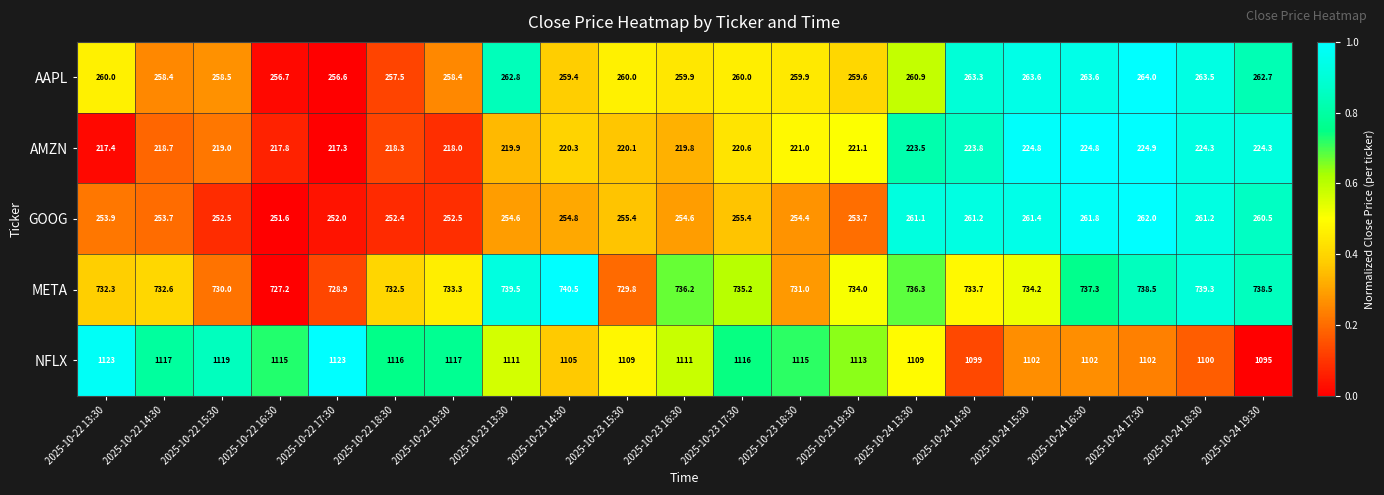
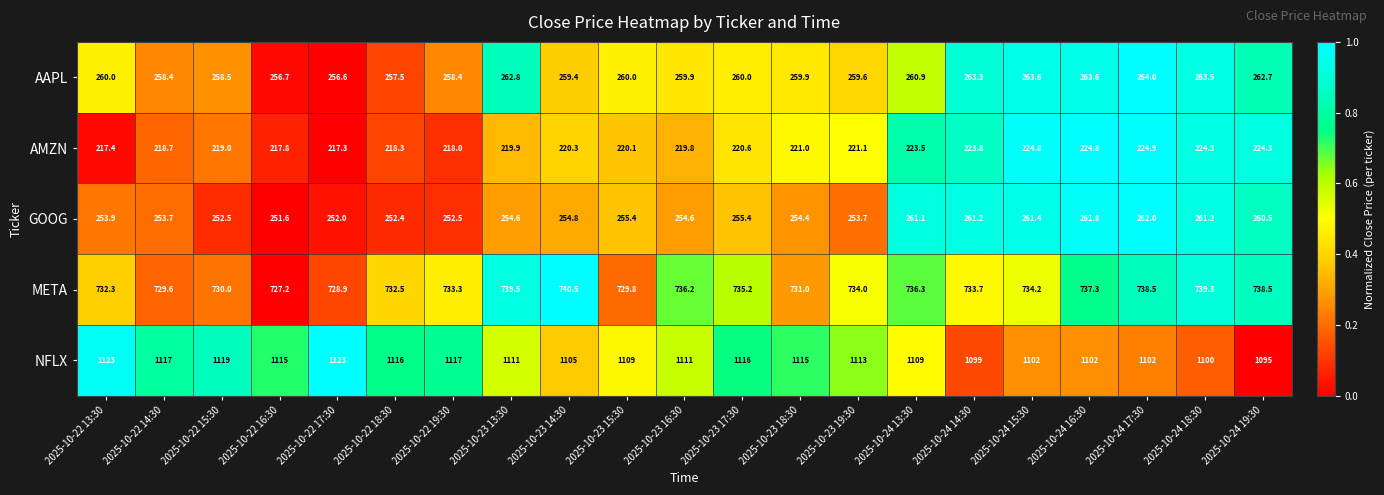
  {
    "AAPL": {
      "2025-10-22 13:30": 260.0,
      "2025-10-22 14:30": 258.4,
      "2025-10-22 15:30": 258.5,
      "2025-10-22 16:30": 256.7,
      "2025-10-22 17:30": 256.6,
      "2025-10-22 18:30": 257.5,
      "2025-10-22 19:30": 258.4,
      "2025-10-23 13:30": 262.8,
      "2025-10-23 14:30": 259.4,
      "2025-10-23 15:30": 260.0,
      "2025-10-23 16:30": 259.9,
      "2025-10-23 17:30": 260.0,
      "2025-10-23 18:30": 259.9,
      "2025-10-23 19:30": 259.6,
      "2025-10-24 13:30": 260.9,
      "2025-10-24 14:30": 263.3,
      "2025-10-24 15:30": 263.6,
      "2025-10-24 16:30": 263.6,
      "2025-10-24 17:30": 264.0,
      "2025-10-24 18:30": 263.5,
      "2025-10-24 19:30": 262.7
    },
    "AMZN": {
      "2025-10-22 13:30": 217.4,
      "2025-10-22 14:30": 218.7,
      "2025-10-22 15:30": 219.0,
      "2025-10-22 16:30": 217.8,
      "2025-10-22 17:30": 217.3,
      "2025-10-22 18:30": 218.3,
      "2025-10-22 19:30": 218.0,
      "2025-10-23 13:30": 219.9,
      "2025-10-23 14:30": 220.3,
      "2025-10-23 15:30": 220.1,
      "2025-10-23 16:30": 219.8,
      "2025-10-23 17:30": 220.6,
      "2025-10-23 18:30": 221.0,
      "2025-10-23 19:30": 221.1,
      "2025-10-24 13:30": 223.5,
      "2025-10-24 14:30": 223.8,
      "2025-10-24 15:30": 224.8,
      "2025-10-24 16:30": 224.8,
      "2025-10-24 17:30": 224.9,
      "2025-10-24 18:30": 224.3,
      "2025-10-24 19:30": 224.3
    },
    "GOOG": {
      "2025-10-22 13:30": 253.9,
      "2025-10-22 14:30": 253.7,
      "2025-10-22 15:30": 252.5,
      "2025-10-22 16:30": 251.6,
      "2025-10-22 17:30": 252.0,
      "2025-10-22 18:30": 252.4,
      "2025-10-22 19:30": 252.5,
      "2025-10-23 13:30": 254.6,
      "2025-10-23 14:30": 254.8,
      "2025-10-23 15:30": 255.4,
      "2025-10-23 16:30": 254.6,
      "2025-10-23 17:30": 255.4,
      "2025-10-23 18:30": 254.4,
      "2025-10-23 19:30": 253.7,
      "2025-10-24 13:30": 261.1,
      "2025-10-24 14:30": 261.2,
      "2025-10-24 15:30": 261.4,
      "2025-10-24 16:30": 261.8,
      "2025-10-24 17:30": 262.0,
      "2025-10-24 18:30": 261.2,
      "2025-10-24 19:30": 260.5
    },
    "META": {
      "2025-10-22 13:30": 732.3,
-     "2025-10-22 14:30": 732.6,
+     "2025-10-22 14:30": 729.6,
      "2025-10-22 15:30": 730.0,
      "2025-10-22 16:30": 727.2,
      "2025-10-22 17:30": 728.9,
      "2025-10-22 18:30": 732.5,
      "2025-10-22 19:30": 733.3,
      "2025-10-23 13:30": 739.5,
      "2025-10-23 14:30": 740.5,
      "2025-10-23 15:30": 729.8,
      "2025-10-23 16:30": 736.2,
      "2025-10-23 17:30": 735.2,
      "2025-10-23 18:30": 731.0,
      "2025-10-23 19:30": 734.0,
      "2025-10-24 13:30": 736.3,
      "2025-10-24 14:30": 733.7,
      "2025-10-24 15:30": 734.2,
      "2025-10-24 16:30": 737.3,
      "2025-10-24 17:30": 738.5,
      "2025-10-24 18:30": 739.3,
      "2025-10-24 19:30": 738.5
    },
    "NFLX": {
      "2025-10-22 13:30": 1123,
      "2025-10-22 14:30": 1117,
      "2025-10-22 15:30": 1119,
      "2025-10-22 16:30": 1115,
      "2025-10-22 17:30": 1123,
      "2025-10-22 18:30": 1116,
      "2025-10-22 19:30": 1117,
      "2025-10-23 13:30": 1111,
      "2025-10-23 14:30": 1105,
      "2025-10-23 15:30": 1109,
      "2025-10-23 16:30": 1111,
      "2025-10-23 17:30": 1116,
      "2025-10-23 18:30": 1115,
      "2025-10-23 19:30": 1113,
      "2025-10-24 13:30": 1109,
      "2025-10-24 14:30": 1099,
      "2025-10-24 15:30": 1102,
      "2025-10-24 16:30": 1102,
      "2025-10-24 17:30": 1102,
      "2025-10-24 18:30": 1100,
      "2025-10-24 19:30": 1095
    }
  }
